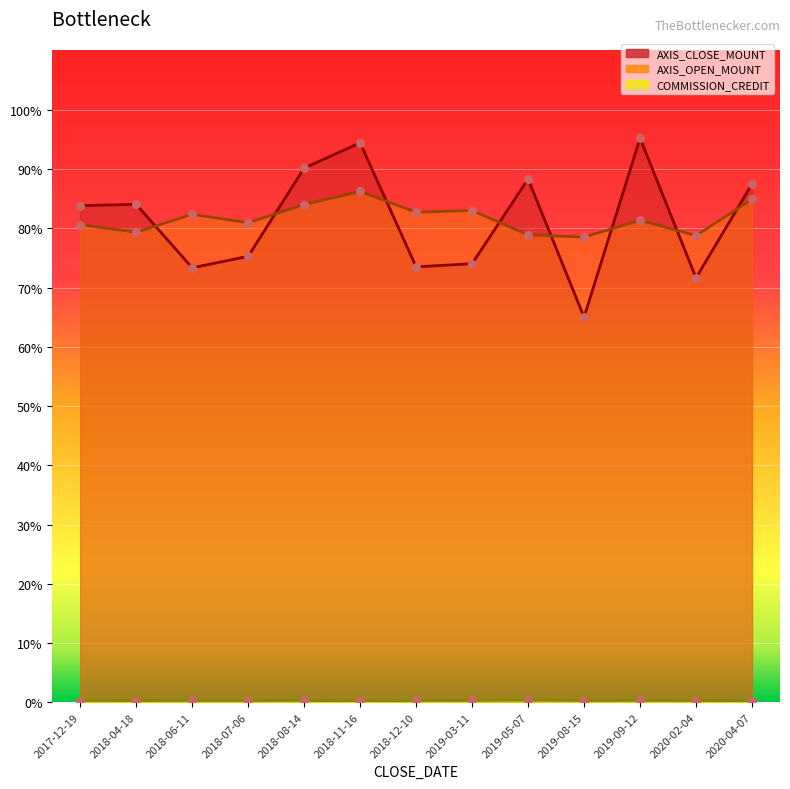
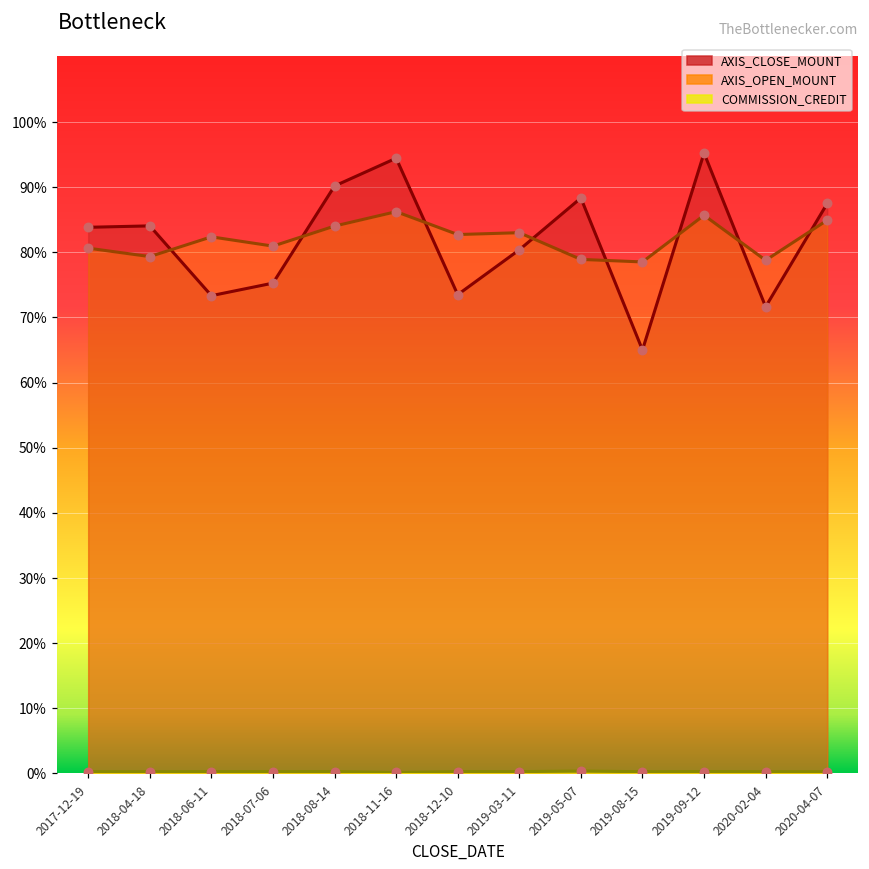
  {
    "AXIS_CLOSE_MOUNT": {
-     "2019-03-11": "74%"
+     "2019-03-11": "80%"
    },
    "AXIS_OPEN_MOUNT": {
-     "2019-09-12": "81%"
+     "2019-09-12": "86%"
    }
  }
